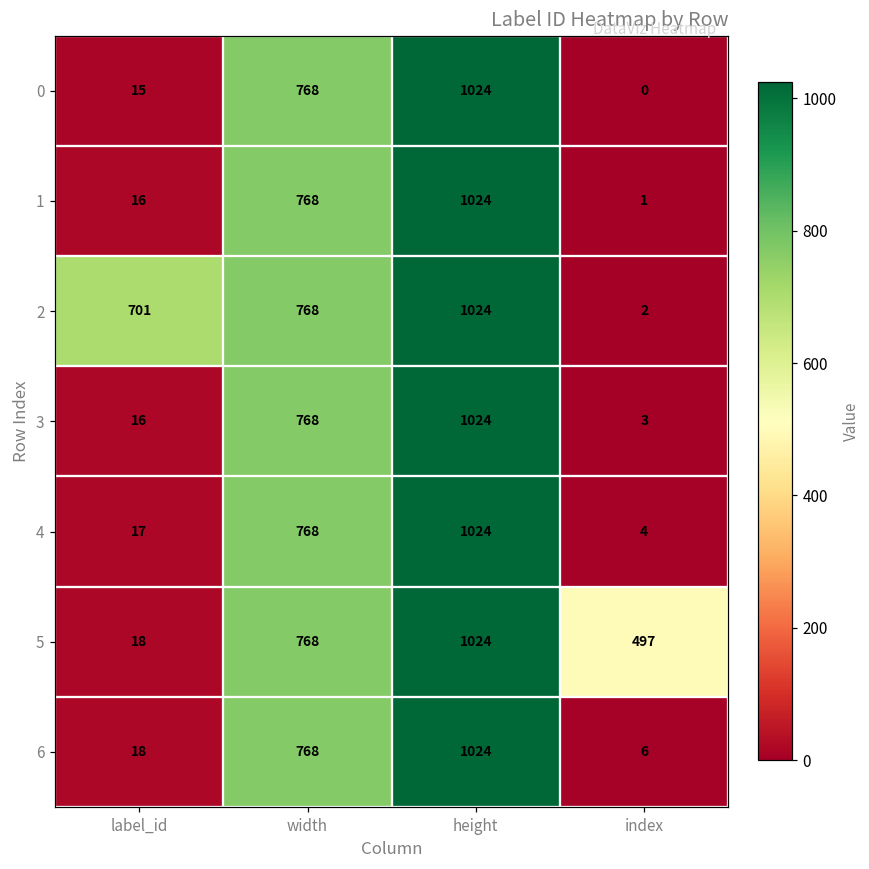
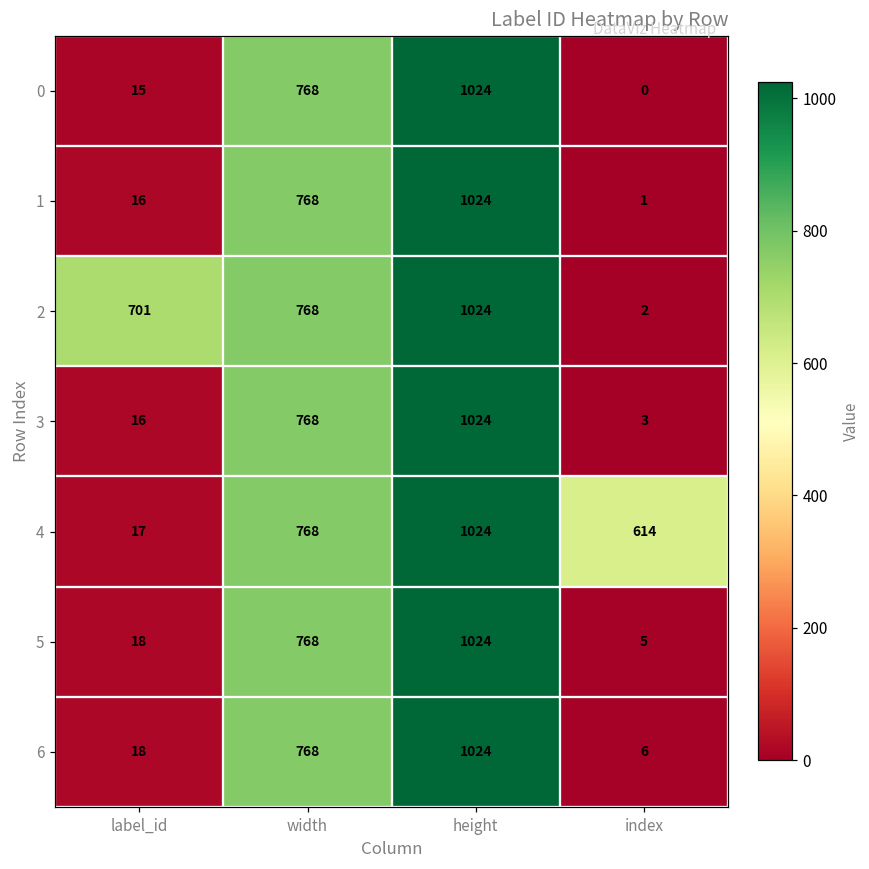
  {
    "0": {
      "label_id": 15,
      "width": 768,
      "height": 1024,
      "index": 0
    },
    "1": {
      "label_id": 16,
      "width": 768,
      "height": 1024,
      "index": 1
    },
    "2": {
      "label_id": 701,
      "width": 768,
      "height": 1024,
      "index": 2
    },
    "3": {
      "label_id": 16,
      "width": 768,
      "height": 1024,
      "index": 3
    },
    "4": {
      "label_id": 17,
      "width": 768,
      "height": 1024,
-     "index": 4
+     "index": 614
    },
    "5": {
      "label_id": 18,
      "width": 768,
      "height": 1024,
-     "index": 497
+     "index": 5
    },
    "6": {
      "label_id": 18,
      "width": 768,
      "height": 1024,
      "index": 6
    }
  }
